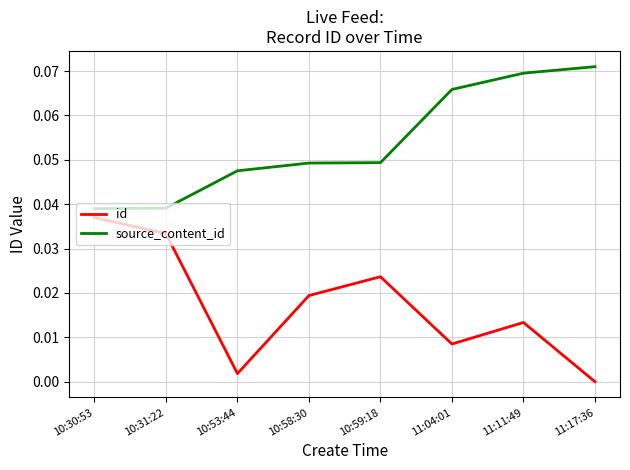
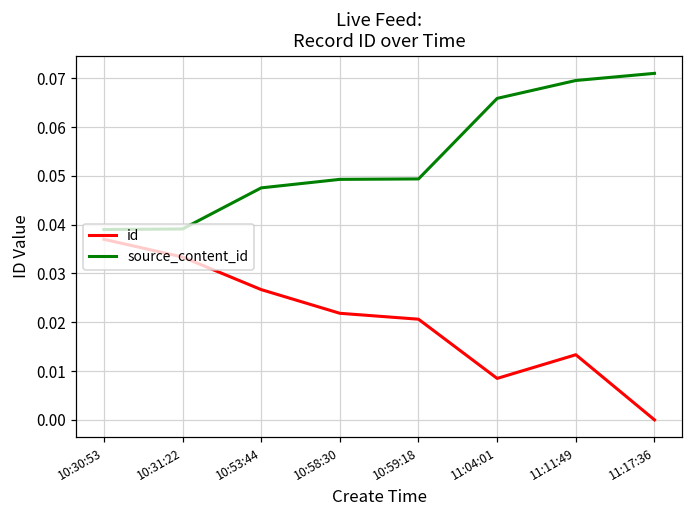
  {
    "id": {
-     "10:53:44": 0.002,
-     "10:58:30": 0.019,
-     "10:59:18": 0.024,
+     "10:53:44": 0.027,
+     "10:58:30": 0.022,
+     "10:59:18": 0.021,
      "11:04:01": 0.008,
      "11:11:49": 0.013,
      "11:17:36": 0.000
    },
    "source_content_id": {
      "10:53:44": 0.048,
      "10:58:30": 0.049,
      "10:59:18": 0.049,
      "11:04:01": 0.066,
      "11:11:49": 0.070,
      "11:17:36": 0.071
    }
  }
